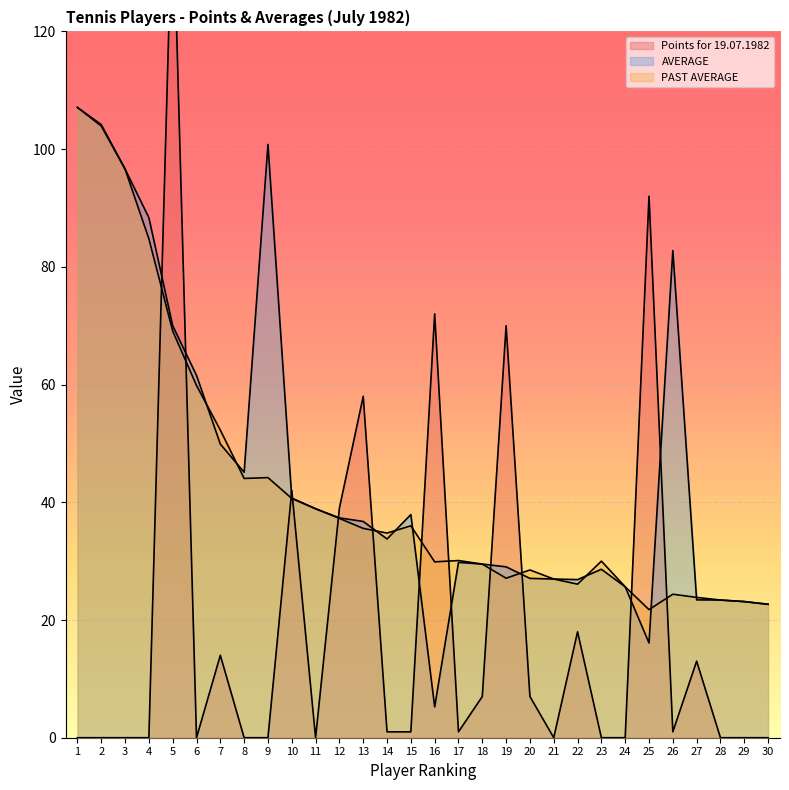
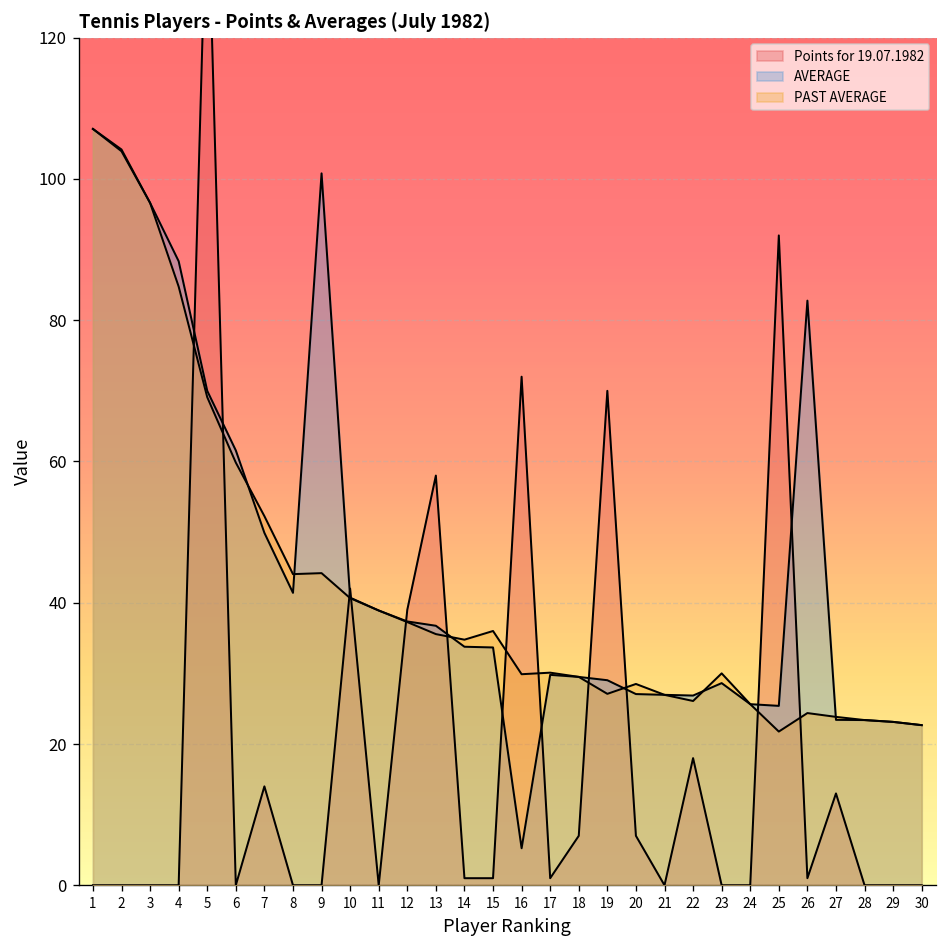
  {
    "AVERAGE": {
      "4": 88,
      "5": 70,
      "6": 62,
      "7": 50,
-     "8": 45,
+     "8": 41,
      "9": 101,
      "13": 37,
      "14": 34,
-     "15": 38,
+     "15": 34,
      "16": 5,
      "19": 29,
      "20": 27,
      "22": 27,
      "23": 29,
-     "25": 16,
+     "25": 25,
      "26": 83
    }
  }
